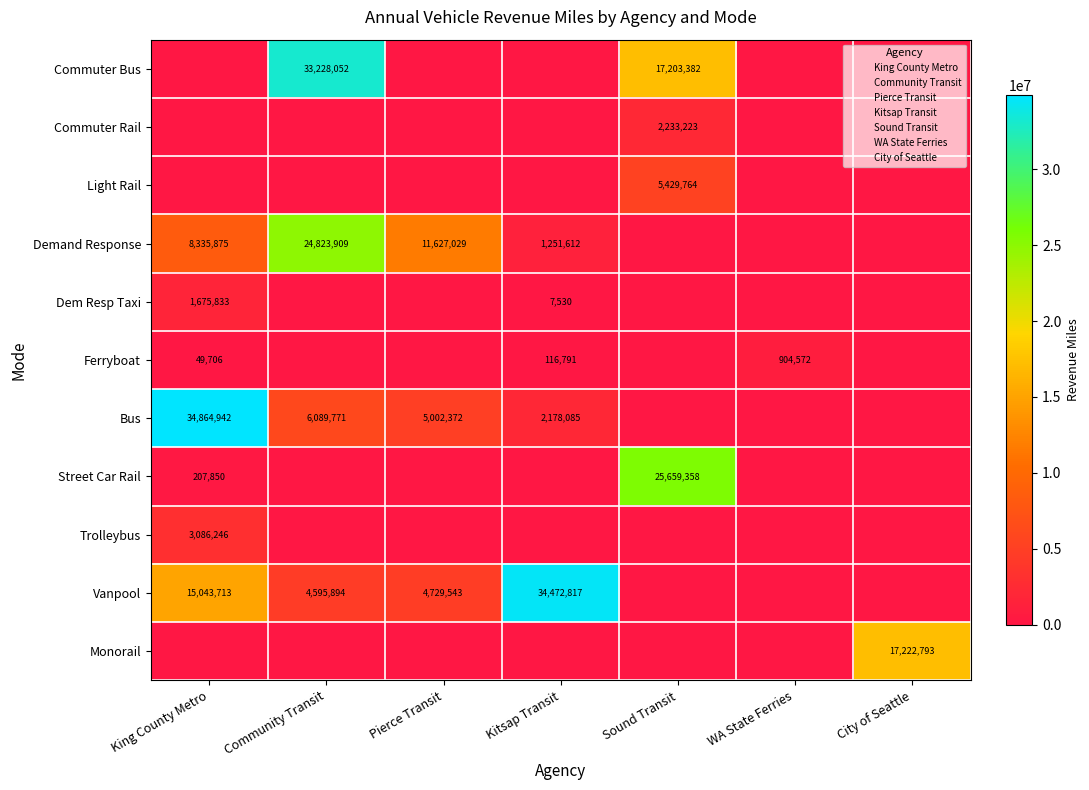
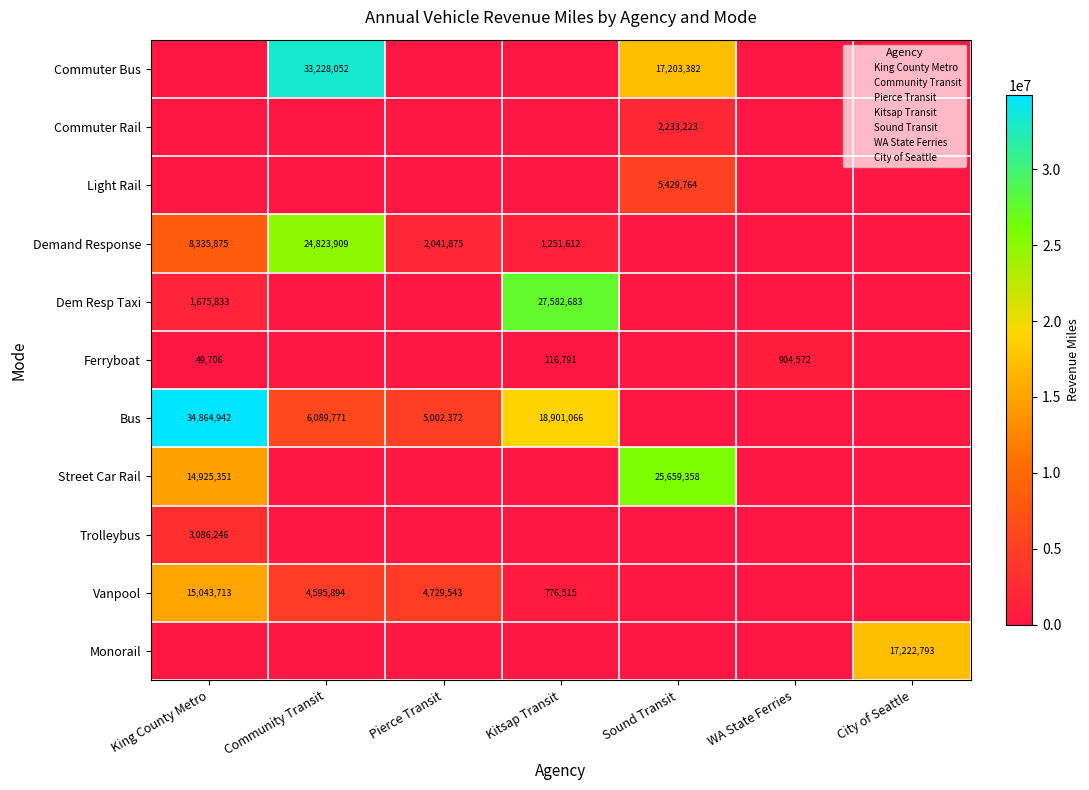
  {
    "Commuter Bus": {
      "Community Transit": "33,228,052",
      "Sound Transit": "17,203,382"
    },
    "Commuter Rail": {
      "Sound Transit": "2,233,223"
    },
    "Light Rail": {
      "Sound Transit": "5,429,764"
    },
    "Demand Response": {
      "King County Metro": "8,335,875",
      "Community Transit": "24,823,909",
-     "Pierce Transit": "11,627,029",
+     "Pierce Transit": "2,041,875",
      "Kitsap Transit": "1,251,612"
    },
    "Dem Resp Taxi": {
      "King County Metro": "1,675,833",
-     "Kitsap Transit": "7,530"
+     "Kitsap Transit": "27,582,683"
    },
    "Ferryboat": {
      "King County Metro": "49,706",
      "Kitsap Transit": "116,791",
      "WA State Ferries": "904,572"
    },
    "Bus": {
      "King County Metro": "34,864,942",
      "Community Transit": "6,089,771",
      "Pierce Transit": "5,002,372",
-     "Kitsap Transit": "2,178,085"
+     "Kitsap Transit": "18,901,066"
    },
    "Street Car Rail": {
-     "King County Metro": "207,850",
+     "King County Metro": "14,925,351",
      "Sound Transit": "25,659,358"
    },
    "Trolleybus": {
      "King County Metro": "3,086,246"
    },
    "Vanpool": {
      "King County Metro": "15,043,713",
      "Community Transit": "4,595,894",
      "Pierce Transit": "4,729,543",
-     "Kitsap Transit": "34,472,817"
+     "Kitsap Transit": "776,515"
    },
    "Monorail": {
      "City of Seattle": "17,222,793"
    }
  }
